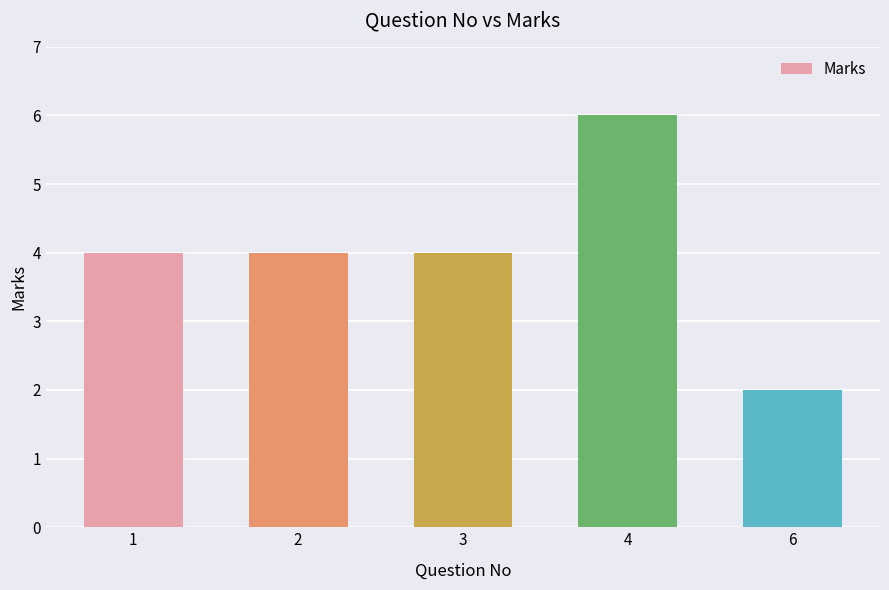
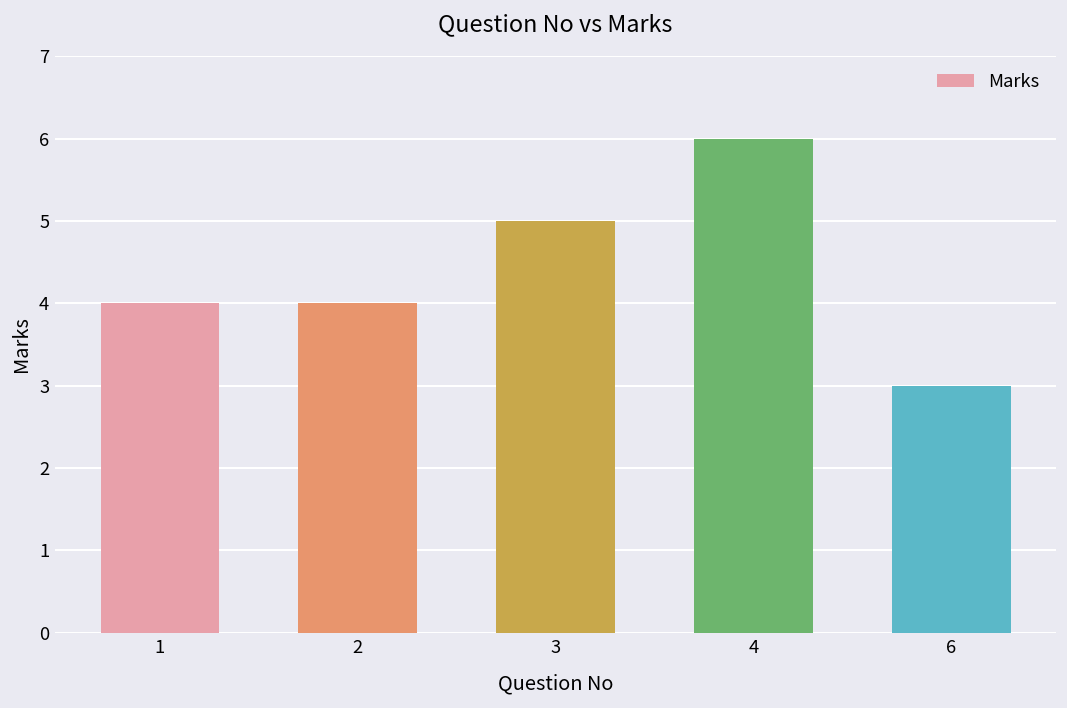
  {
    "1": 4,
    "2": 4,
-   "3": 4,
+   "3": 5,
    "4": 6,
-   "6": 2
+   "6": 3
  }
